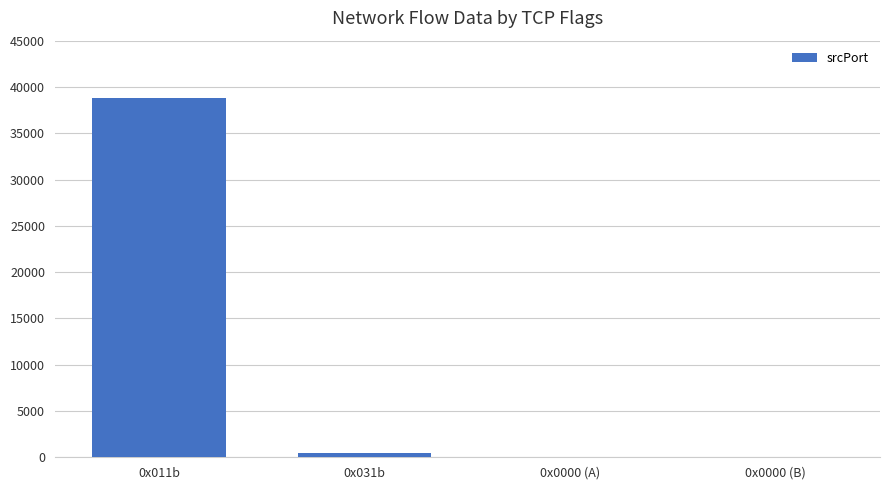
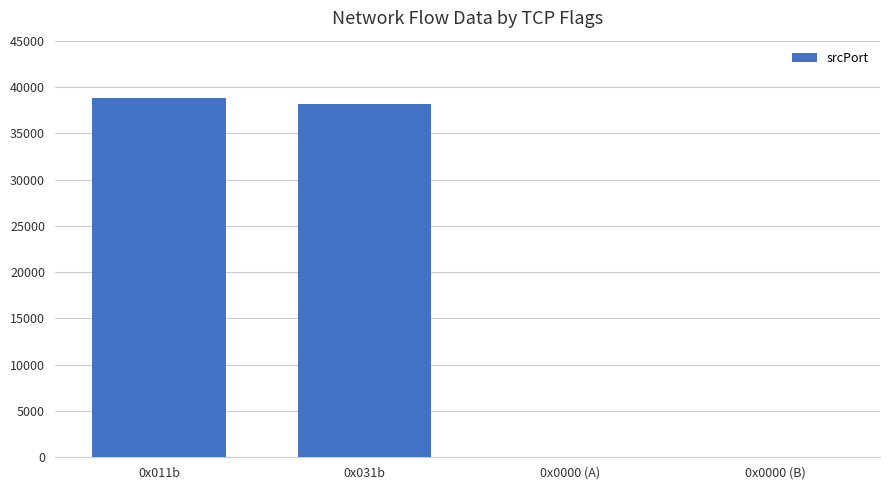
  {
    "0x011b": 39000,
-   "0x031b": 1000,
+   "0x031b": 38000,
    "0x0000 (A)": 0,
    "0x0000 (B)": 0
  }
